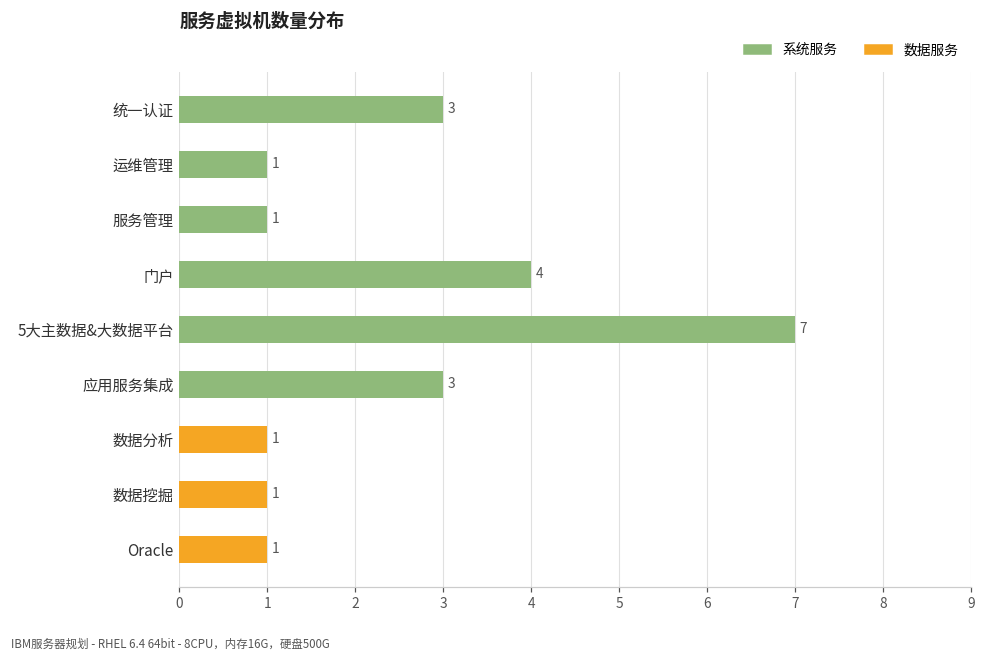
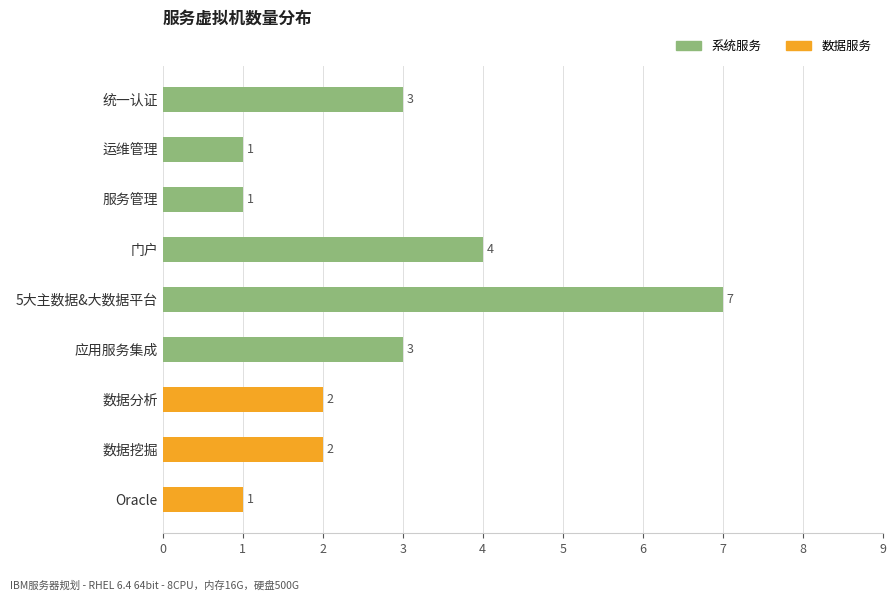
  {
    "统一认证": 3,
    "运维管理": 1,
    "服务管理": 1,
    "门户": 4,
    "5大主数据&大数据平台": 7,
    "应用服务集成": 3,
-   "数据分析": 1,
-   "数据挖掘": 1,
+   "数据分析": 2,
+   "数据挖掘": 2,
    "Oracle": 1
  }
